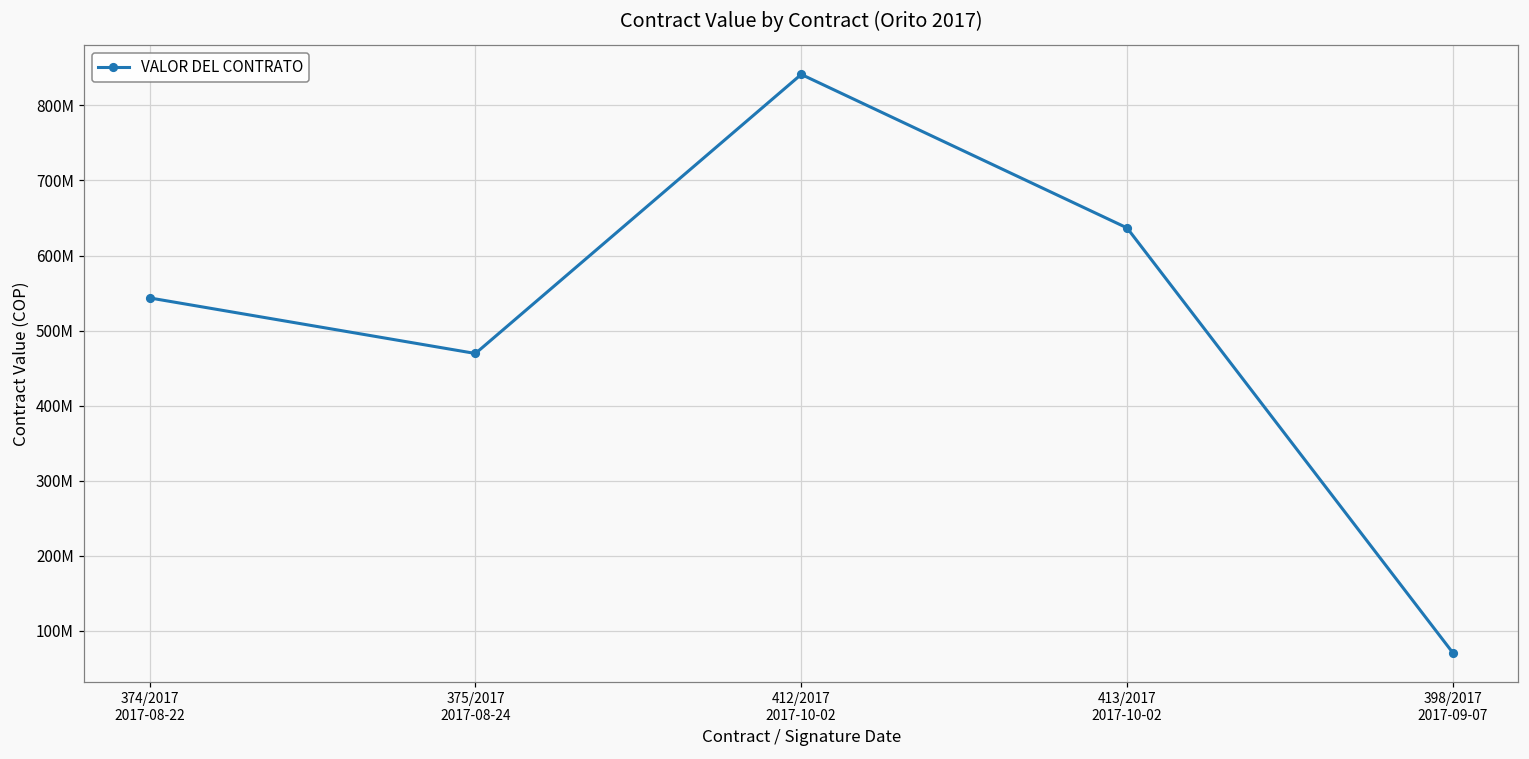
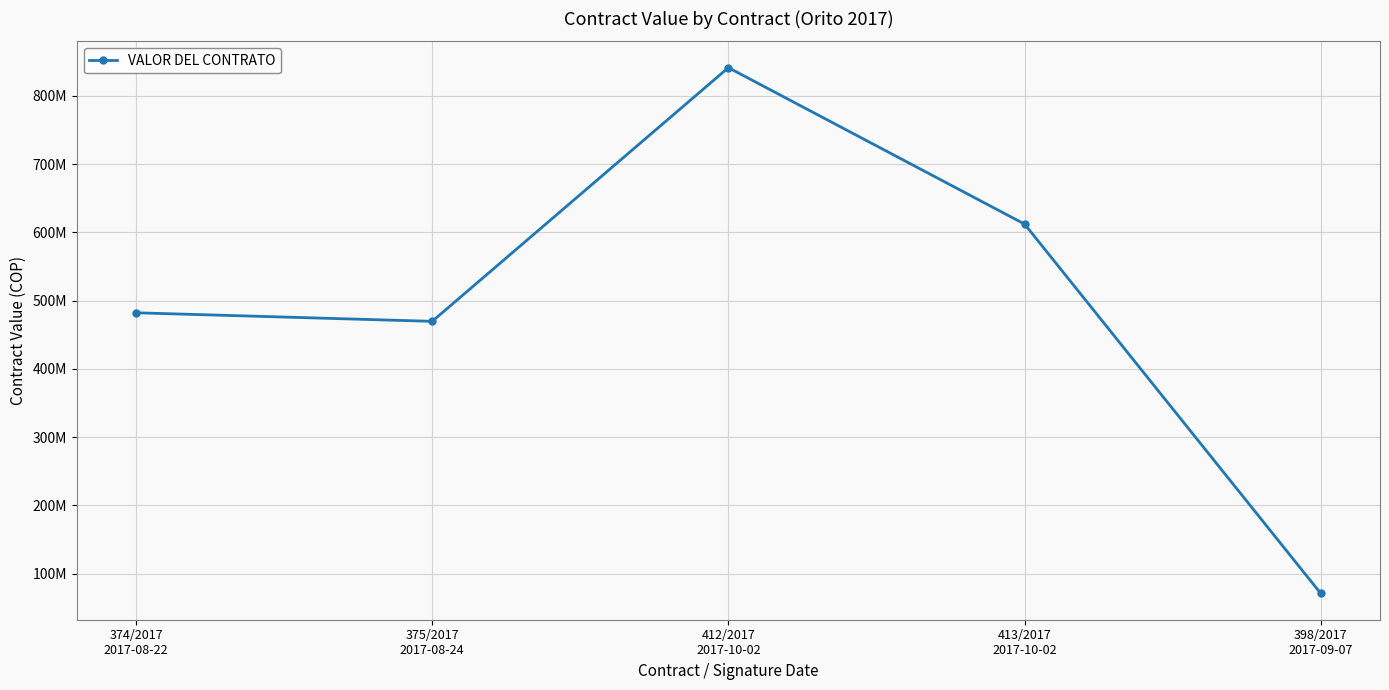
  {
-   "374/2017 2017-08-22": 540000000,
+   "374/2017 2017-08-22": 480000000,
    "375/2017 2017-08-24": 470000000,
    "412/2017 2017-10-02": 840000000,
-   "413/2017 2017-10-02": 640000000,
+   "413/2017 2017-10-02": 610000000,
    "398/2017 2017-09-07": 70000000
  }
